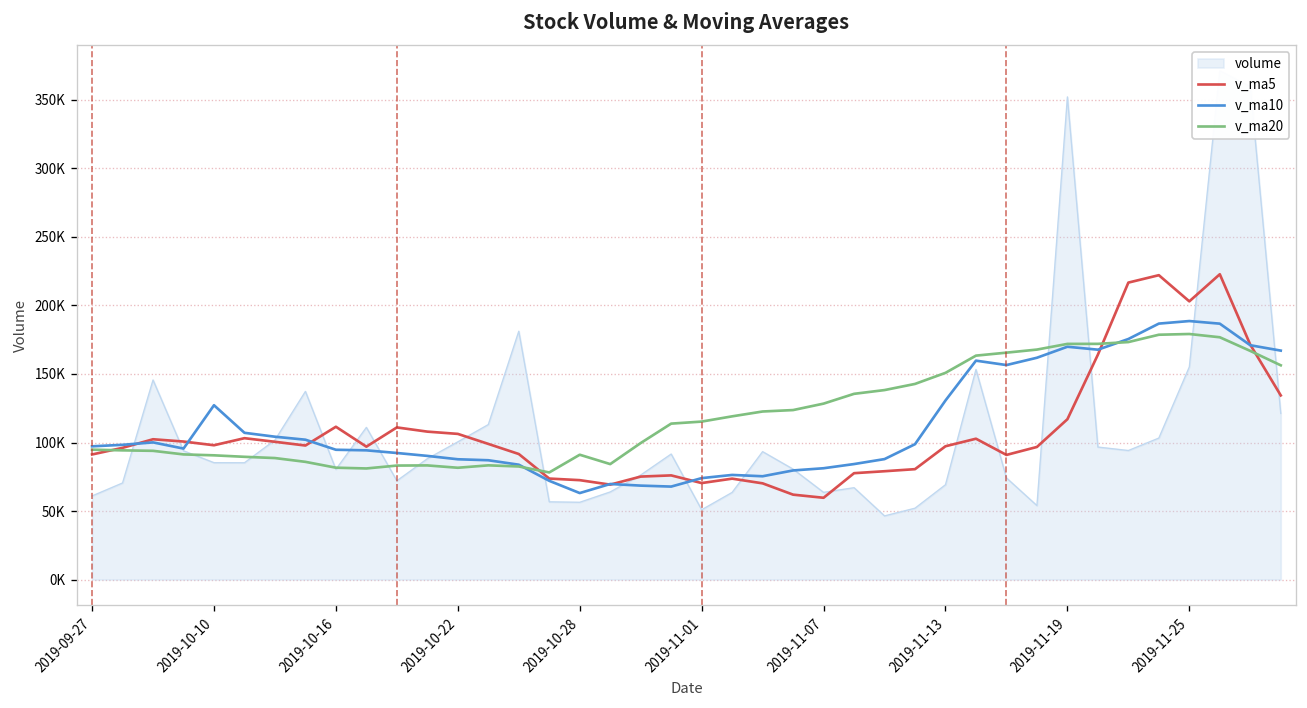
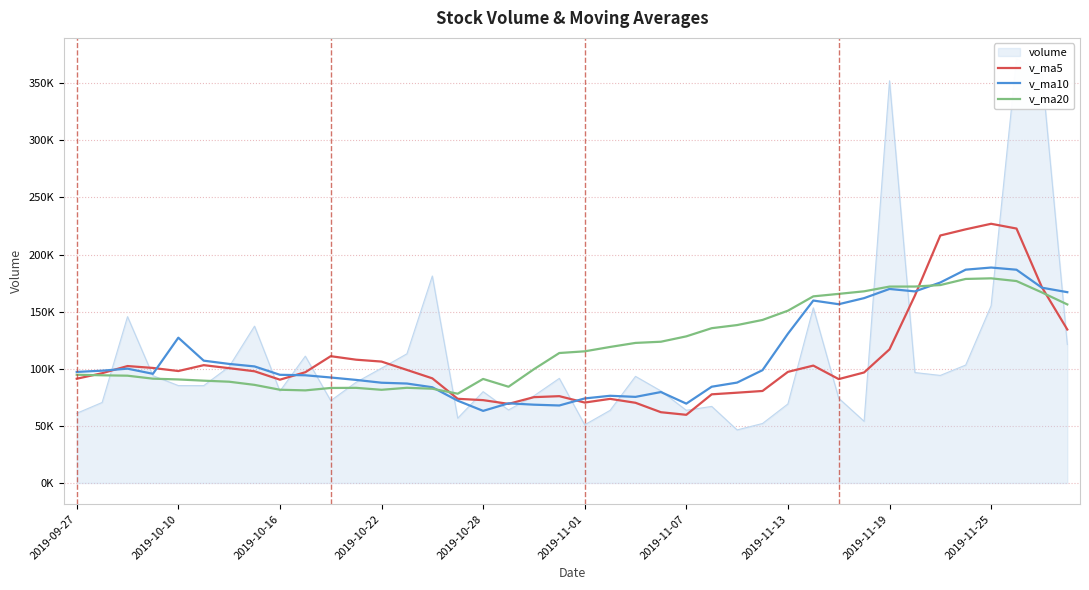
  {
    "volume": {
      "2019-09-27": 61000,
      "2019-10-10": 85000,
      "2019-10-22": 100000,
-     "2019-10-28": 56000,
+     "2019-10-28": 80000,
      "2019-11-01": 51000,
      "2019-11-07": 64000,
      "2019-11-13": 69000,
      "2019-11-19": 352000,
      "2019-11-25": 155000
    },
    "v_ma5": {
      "2019-09-27": 91000,
      "2019-10-10": 98000,
-     "2019-10-16": 111000,
+     "2019-10-16": 90000,
      "2019-10-22": 106000,
      "2019-10-28": 73000,
      "2019-11-01": 70000,
      "2019-11-07": 60000,
      "2019-11-13": 97000,
      "2019-11-19": 117000,
-     "2019-11-25": 203000
+     "2019-11-25": 227000
    },
    "v_ma10": {
      "2019-09-27": 97000,
      "2019-10-10": 127000,
      "2019-10-16": 95000,
      "2019-10-22": 88000,
      "2019-10-28": 63000,
      "2019-11-01": 74000,
-     "2019-11-07": 81000,
+     "2019-11-07": 69000,
      "2019-11-13": 131000,
      "2019-11-25": 189000
    },
    "v_ma20": {
      "2019-09-27": 95000,
      "2019-10-10": 91000,
      "2019-10-22": 82000,
      "2019-10-28": 91000,
      "2019-11-01": 115000,
      "2019-11-07": 128000,
      "2019-11-13": 151000,
      "2019-11-25": 179000
    }
  }
